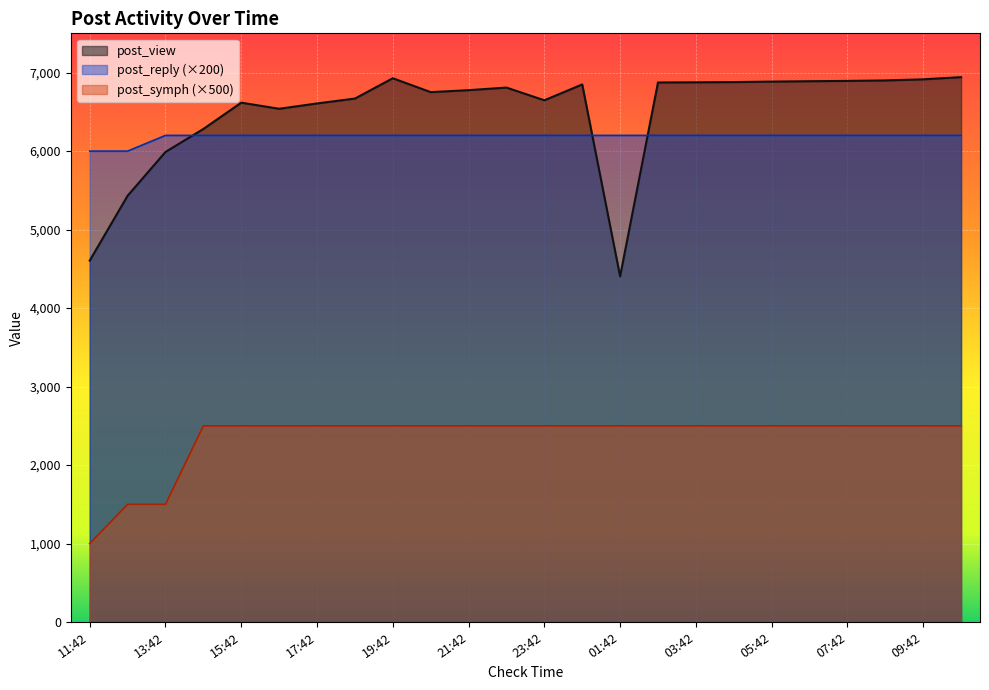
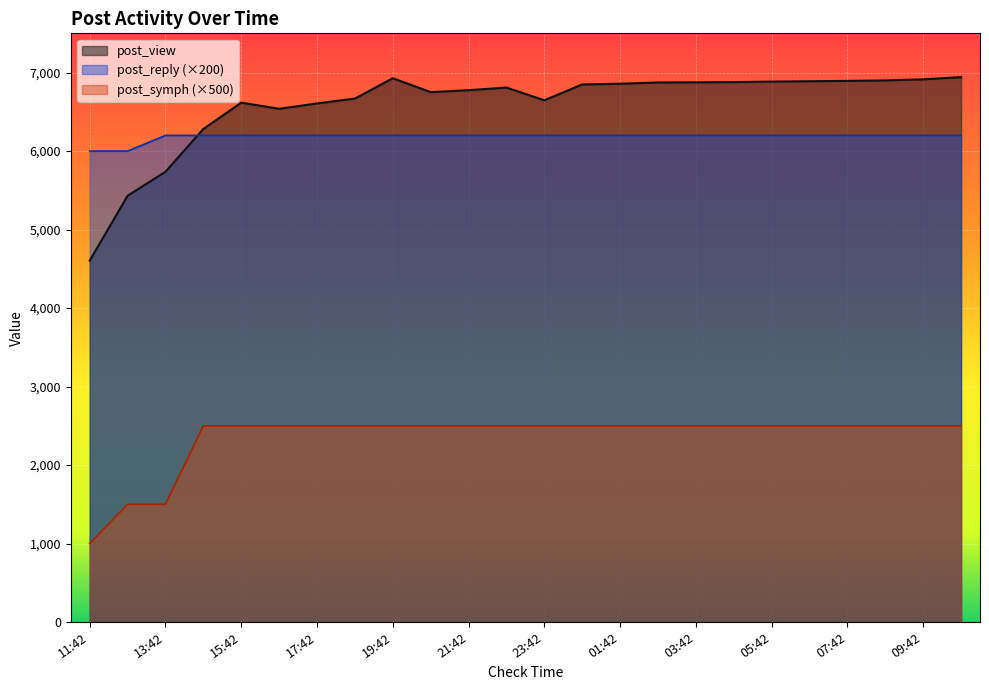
  {
    "post_view": {
      "11:42": "4,600",
-     "13:42": "6,000",
+     "13:42": "5,700",
      "15:42": "6,600",
      "17:42": "6,600",
      "19:42": "6,900",
      "21:42": "6,800",
      "23:42": "6,600",
-     "01:42": "4,400",
+     "01:42": "6,900",
      "03:42": "6,900",
      "05:42": "6,900",
      "07:42": "6,900",
      "09:42": "6,900"
    },
    "post_reply (×200)": {
      "11:42": "6,000",
      "13:42": "6,200",
      "15:42": "6,200",
      "17:42": "6,200",
      "19:42": "6,200",
      "21:42": "6,200",
      "23:42": "6,200",
      "01:42": "6,200",
      "03:42": "6,200",
      "05:42": "6,200",
      "07:42": "6,200",
      "09:42": "6,200"
    },
    "post_symph (×500)": {
      "11:42": "1,000",
      "13:42": "1,500",
      "15:42": "2,500",
      "17:42": "2,500",
      "19:42": "2,500",
      "21:42": "2,500",
      "23:42": "2,500",
      "01:42": "2,500",
      "03:42": "2,500",
      "05:42": "2,500",
      "07:42": "2,500",
      "09:42": "2,500"
    }
  }
